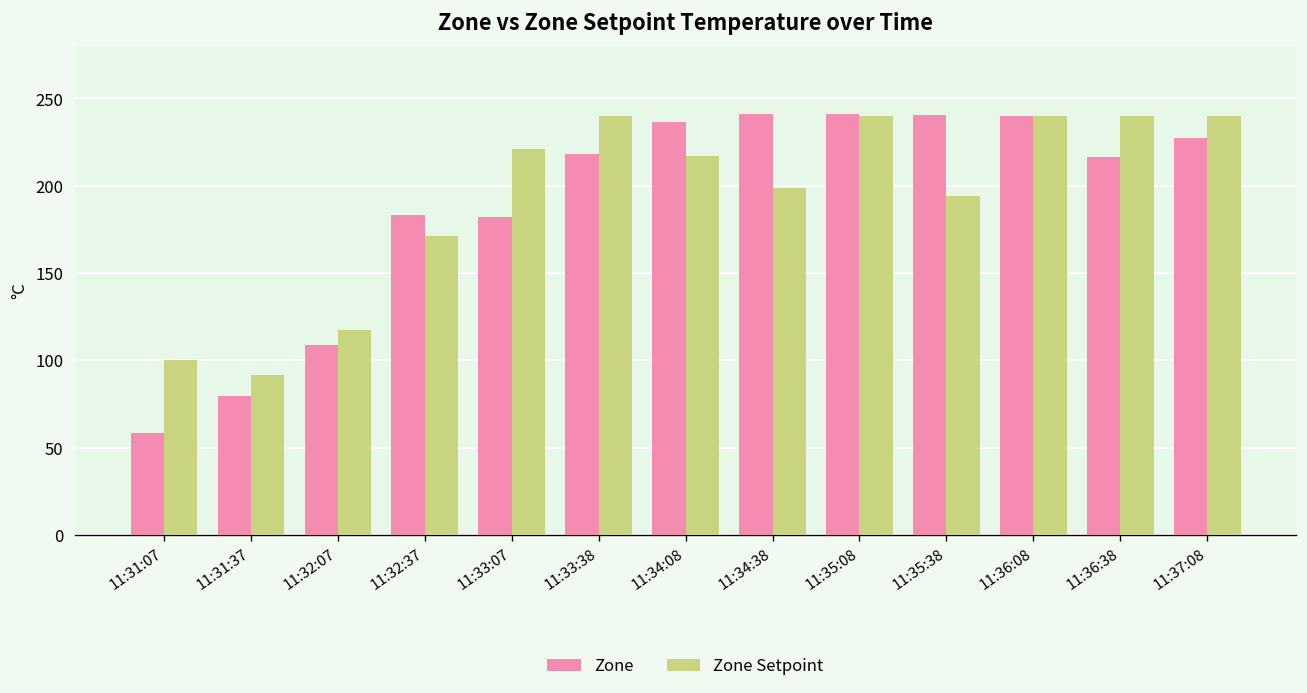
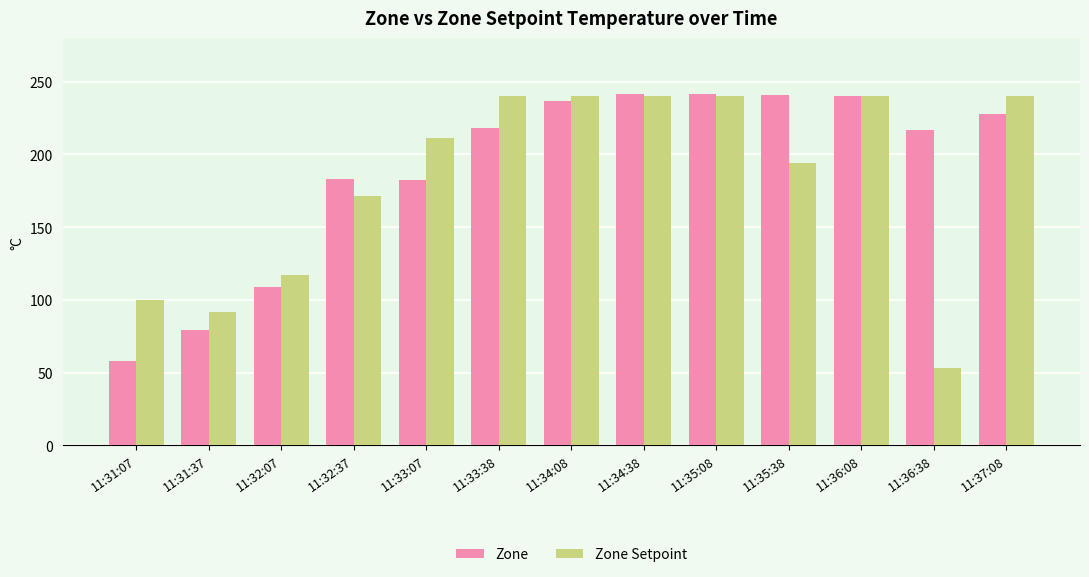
  {
    "Zone": {
      "11:31:07": 58,
      "11:31:37": 79,
      "11:32:07": 109,
      "11:32:37": 183,
      "11:33:07": 182,
      "11:33:38": 218,
      "11:34:08": 236,
      "11:34:38": 241,
      "11:35:08": 241,
      "11:35:38": 241,
      "11:36:08": 240,
      "11:36:38": 217,
      "11:37:08": 228
    },
    "Zone Setpoint": {
      "11:31:07": 100,
      "11:31:37": 91,
      "11:32:07": 117,
      "11:32:37": 171,
-     "11:33:07": 221,
+     "11:33:07": 211,
      "11:33:38": 240,
-     "11:34:08": 217,
-     "11:34:38": 199,
+     "11:34:08": 240,
+     "11:34:38": 240,
      "11:35:08": 240,
      "11:35:38": 194,
      "11:36:08": 240,
-     "11:36:38": 240,
+     "11:36:38": 53,
      "11:37:08": 240
    }
  }
